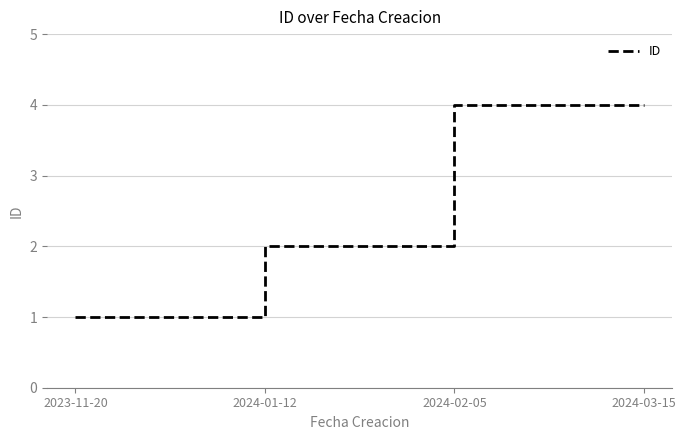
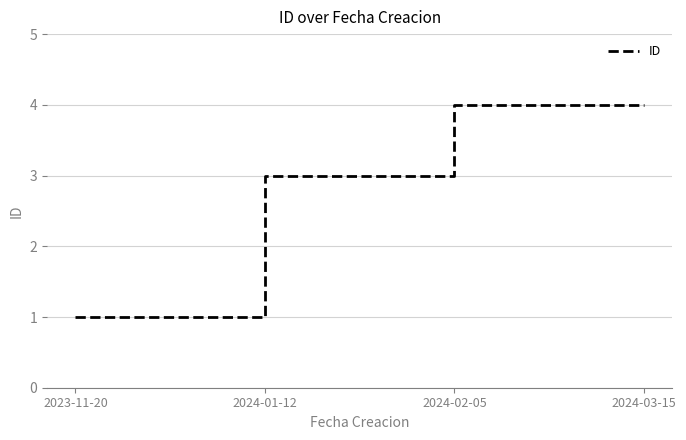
  {
    "2023-11-20": 1,
-   "2024-01-12": 2,
+   "2024-01-12": 3,
    "2024-02-05": 4,
    "2024-03-15": 4
  }
